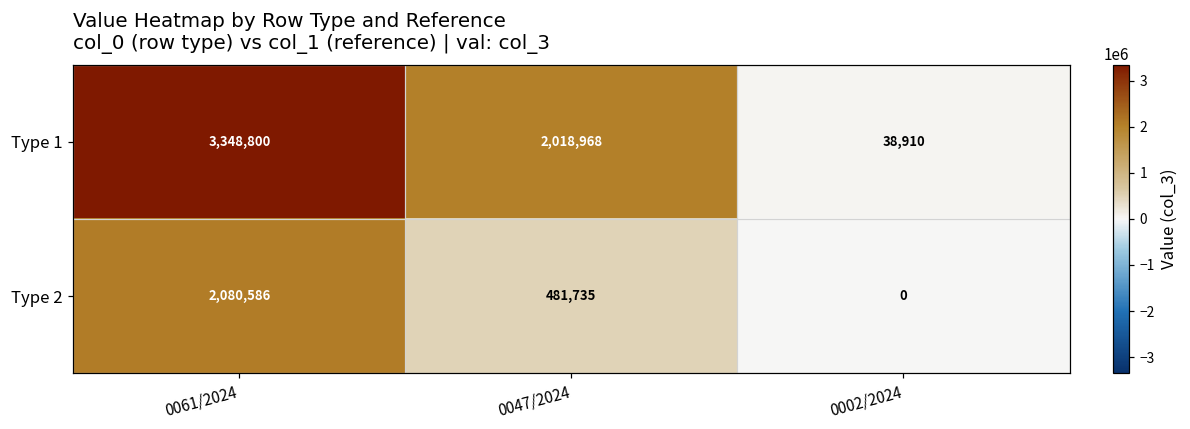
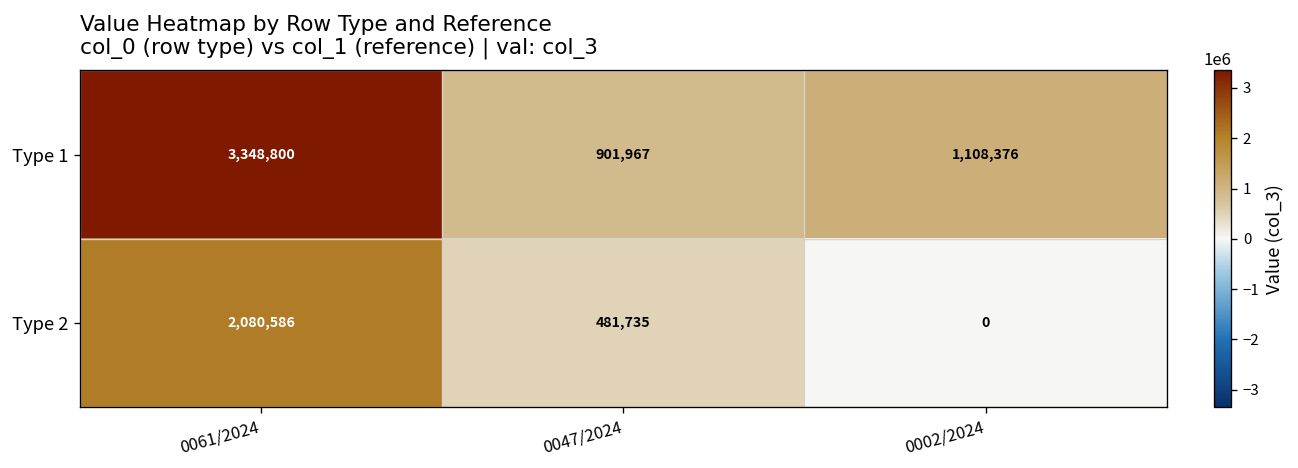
  {
    "Type 1": {
      "0061/2024": "3,348,800",
-     "0047/2024": "2,018,968",
-     "0002/2024": "38,910"
+     "0047/2024": "901,967",
+     "0002/2024": "1,108,376"
    },
    "Type 2": {
      "0061/2024": "2,080,586",
      "0047/2024": "481,735",
      "0002/2024": "0"
    }
  }
